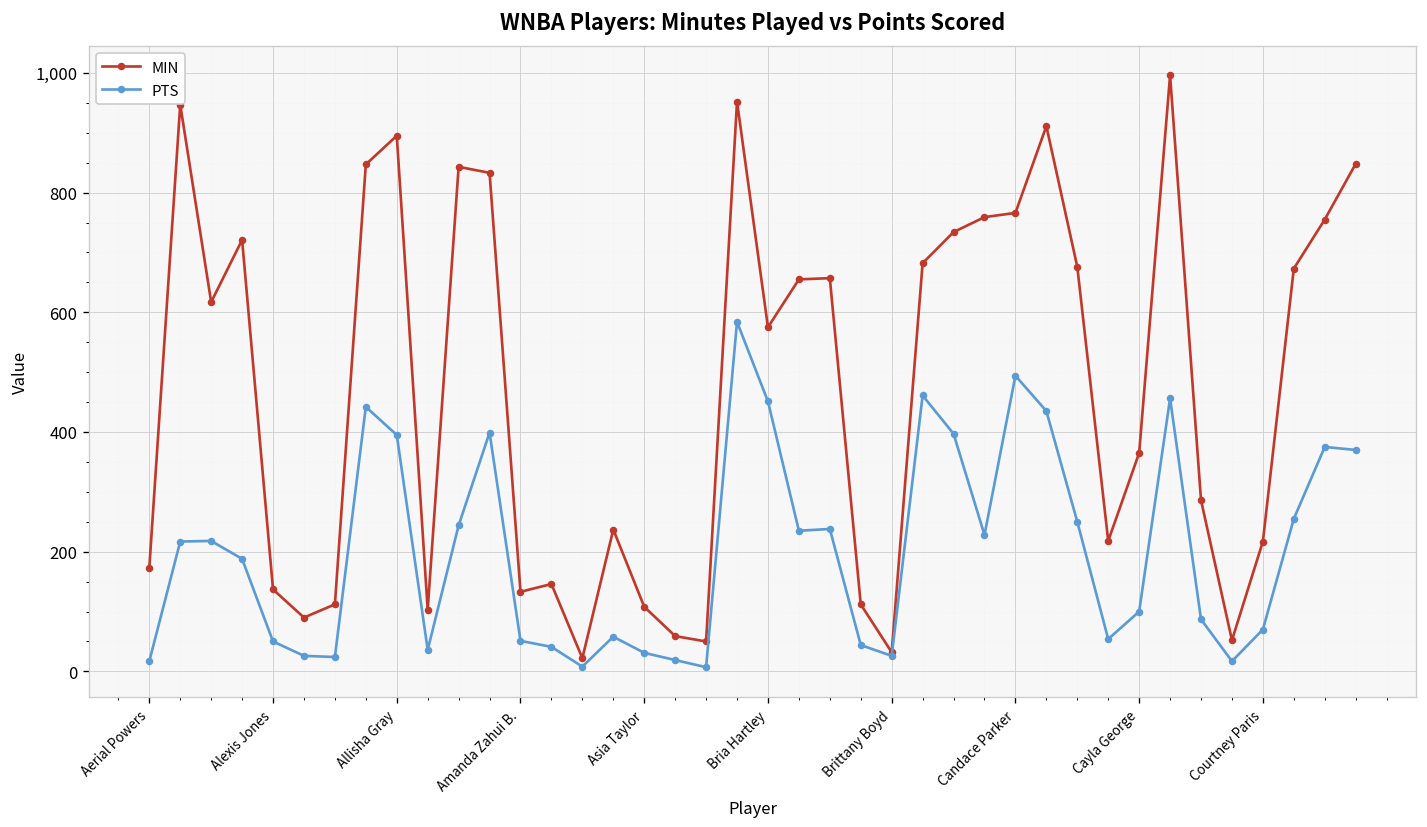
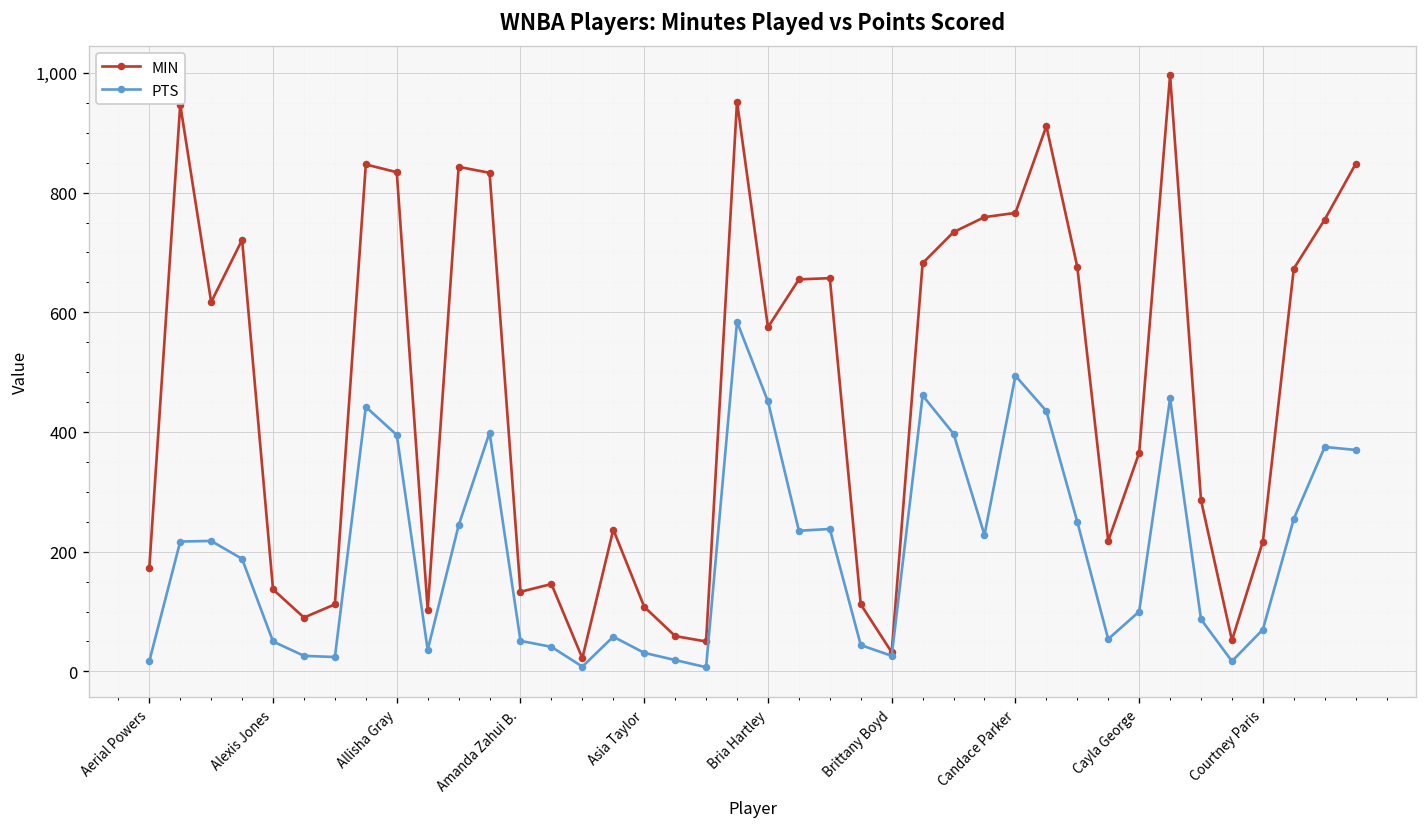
  {
    "MIN": {
      "Aerial Powers": 170,
      "Alexis Jones": 140,
-     "Allisha Gray": 900,
+     "Allisha Gray": 830,
      "Amanda Zahui B.": 130,
      "Asia Taylor": 110,
      "Bria Hartley": 580,
      "Brittany Boyd": 30,
      "Candace Parker": 770,
      "Cayla George": 370,
      "Courtney Paris": 220
    },
    "PTS": {
      "Aerial Powers": 20,
      "Alexis Jones": 50,
      "Allisha Gray": 400,
      "Amanda Zahui B.": 50,
      "Asia Taylor": 30,
      "Bria Hartley": 450,
      "Brittany Boyd": 30,
      "Candace Parker": 490,
      "Cayla George": 100,
      "Courtney Paris": 70
    }
  }
